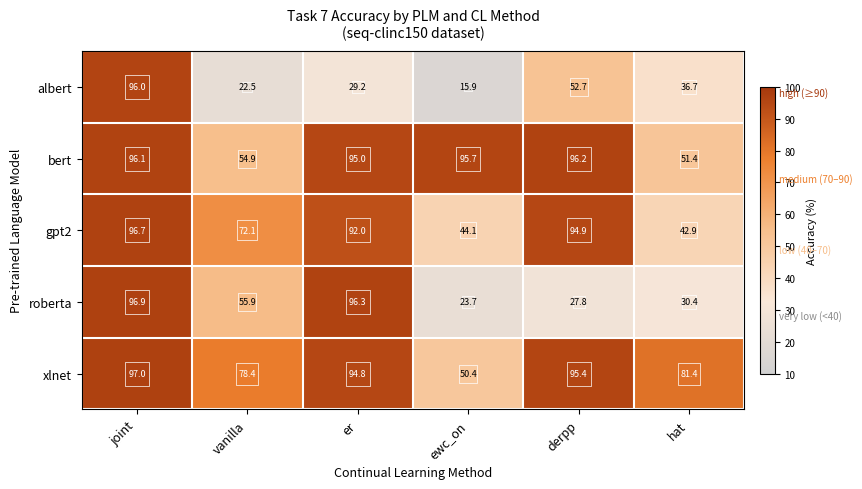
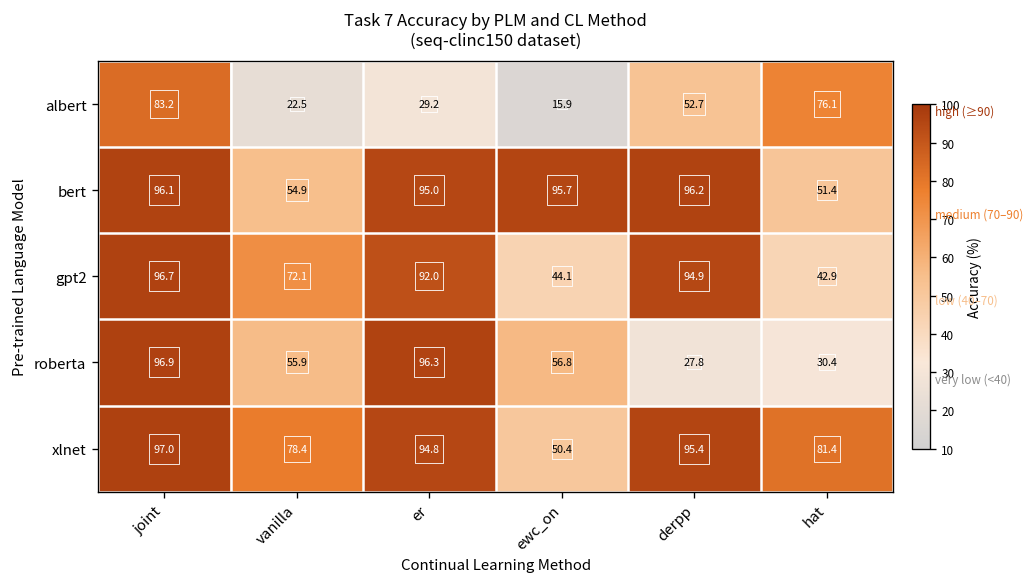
  {
    "albert": {
-     "joint": 96.0,
-     "hat": 36.7
+     "joint": 83.2,
+     "hat": 76.1
    },
    "roberta": {
-     "ewc_on": 23.7
+     "ewc_on": 56.8
    }
  }
